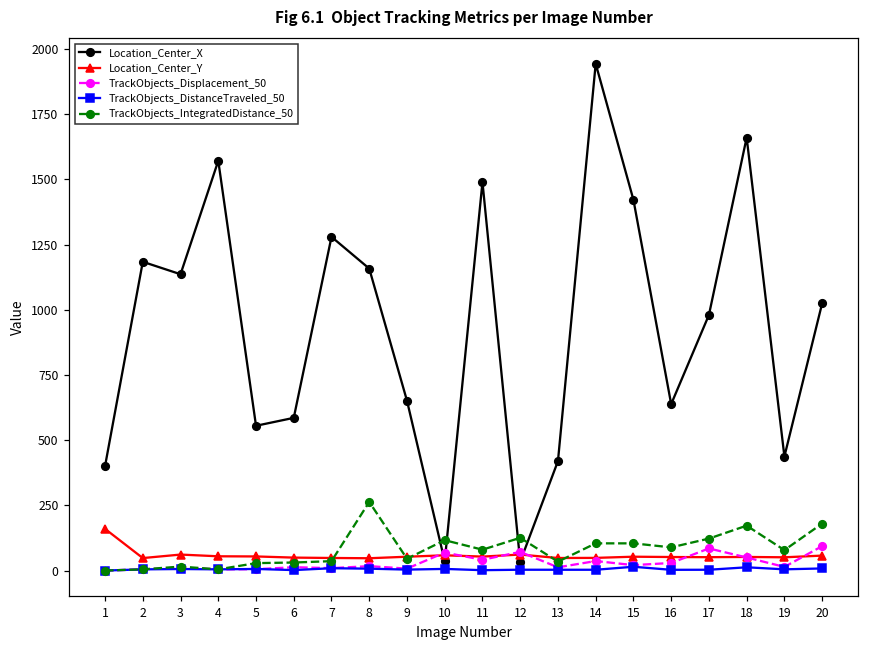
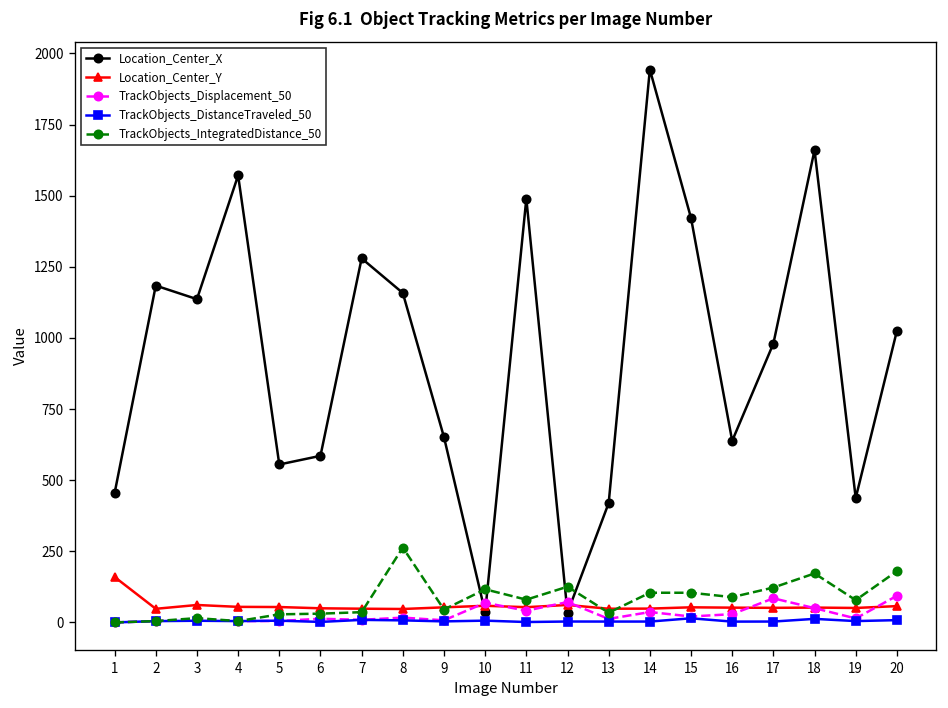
  {
    "Location_Center_X": {
-     "1": 400,
+     "1": 450,
      "2": 1180,
      "3": 1140,
      "4": 1570,
      "5": 560,
      "6": 590,
      "7": 1280,
      "8": 1160,
      "9": 650,
      "10": 40,
      "11": 1490,
      "12": 30,
      "13": 420,
      "14": 1940,
      "15": 1420,
      "16": 640,
      "17": 980,
      "18": 1660,
      "19": 440,
      "20": 1020
    },
    "Location_Center_Y": {
      "1": 160,
      "2": 50,
      "3": 60,
      "4": 50,
      "5": 50,
      "6": 50,
      "7": 50,
      "8": 50,
      "11": 50,
      "13": 50,
      "14": 50,
      "15": 50,
      "16": 50,
      "17": 50,
      "19": 50,
      "20": 60
    },
    "TrackObjects_Displacement_50": {
      "6": 10,
      "11": 40,
      "14": 40,
      "16": 30,
      "17": 80,
      "20": 90
    },
    "TrackObjects_DistanceTraveled_50": {
      "6": 0,
      "10": 10,
      "11": 0,
      "12": 0,
      "14": 0,
      "16": 0,
      "17": 0,
      "18": 10,
      "20": 10
    },
    "TrackObjects_IntegratedDistance_50": {
      "5": 30,
      "6": 30,
      "7": 40,
      "8": 260,
      "10": 120,
      "11": 80,
      "12": 130,
      "13": 30,
      "14": 100,
      "15": 100,
      "16": 90,
      "17": 120,
      "18": 170,
      "19": 80,
      "20": 180
    }
  }
